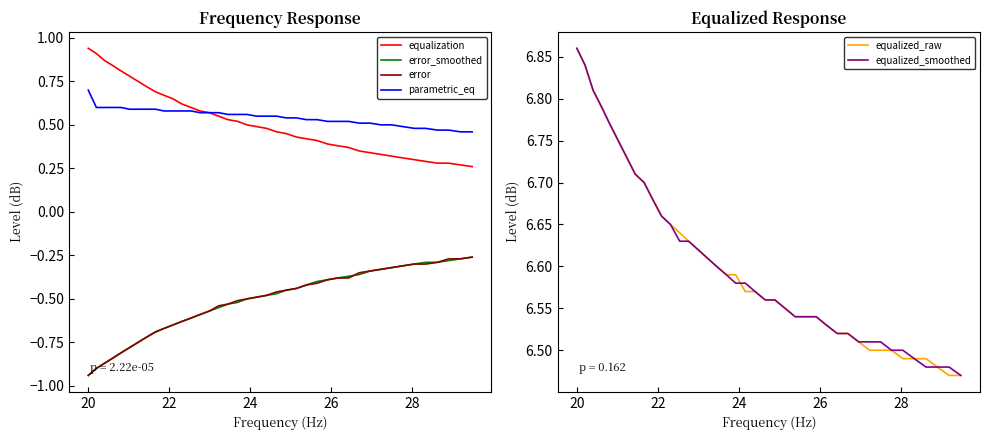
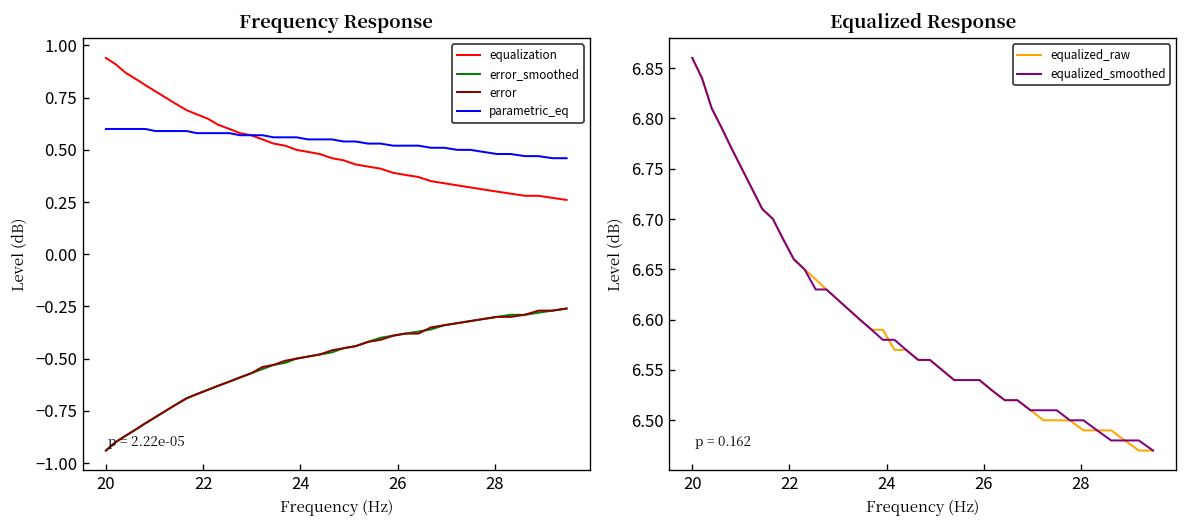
  {
    "Frequency Response": {
      "equalization": {
        "20": 0.94
      },
      "parametric_eq": {
-       "20": 0.7
+       "20": 0.6
      }
    }
  }
